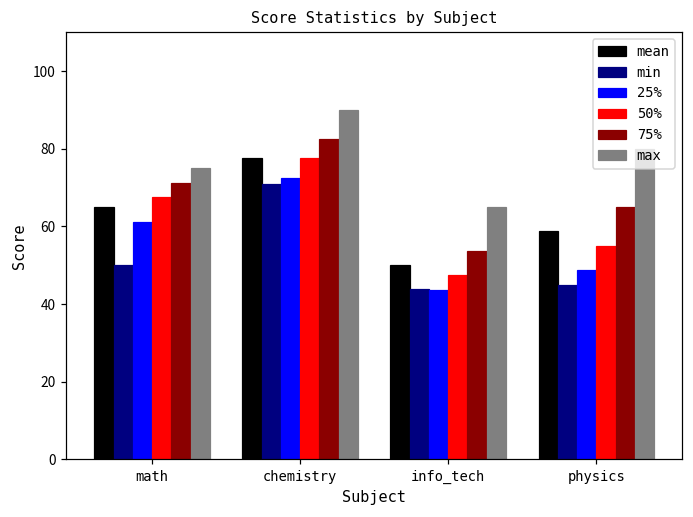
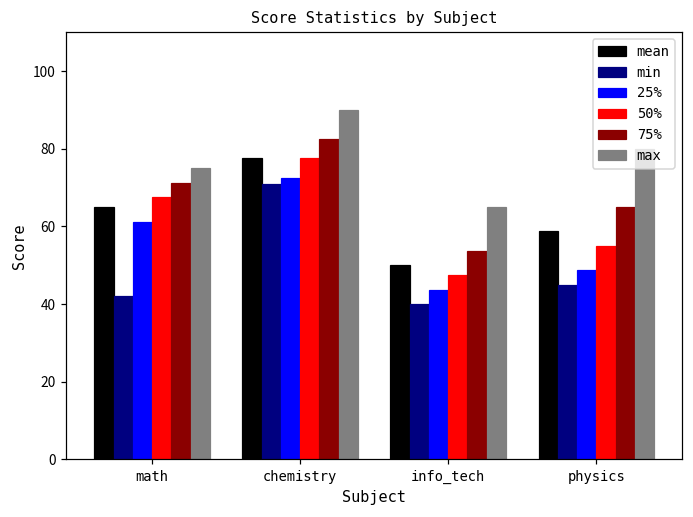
  {
    "mean": {
      "math": 65,
      "chemistry": 78,
      "info_tech": 50,
      "physics": 59
    },
    "min": {
-     "math": 50,
+     "math": 42,
      "chemistry": 71,
-     "info_tech": 44,
+     "info_tech": 40,
      "physics": 45
    },
    "25%": {
      "math": 61,
      "chemistry": 73,
      "info_tech": 44,
      "physics": 49
    },
    "50%": {
      "math": 68,
      "chemistry": 78,
      "info_tech": 48,
      "physics": 55
    },
    "75%": {
      "math": 71,
      "chemistry": 83,
      "info_tech": 54,
      "physics": 65
    },
    "max": {
      "math": 75,
      "chemistry": 90,
      "info_tech": 65
    }
  }
